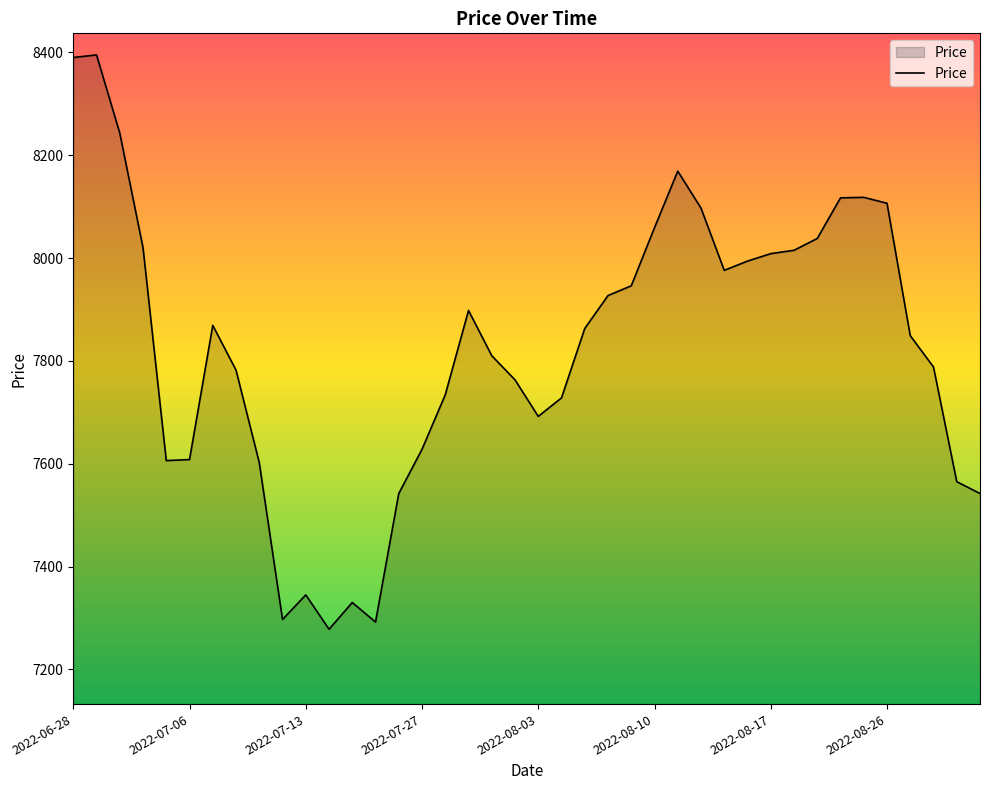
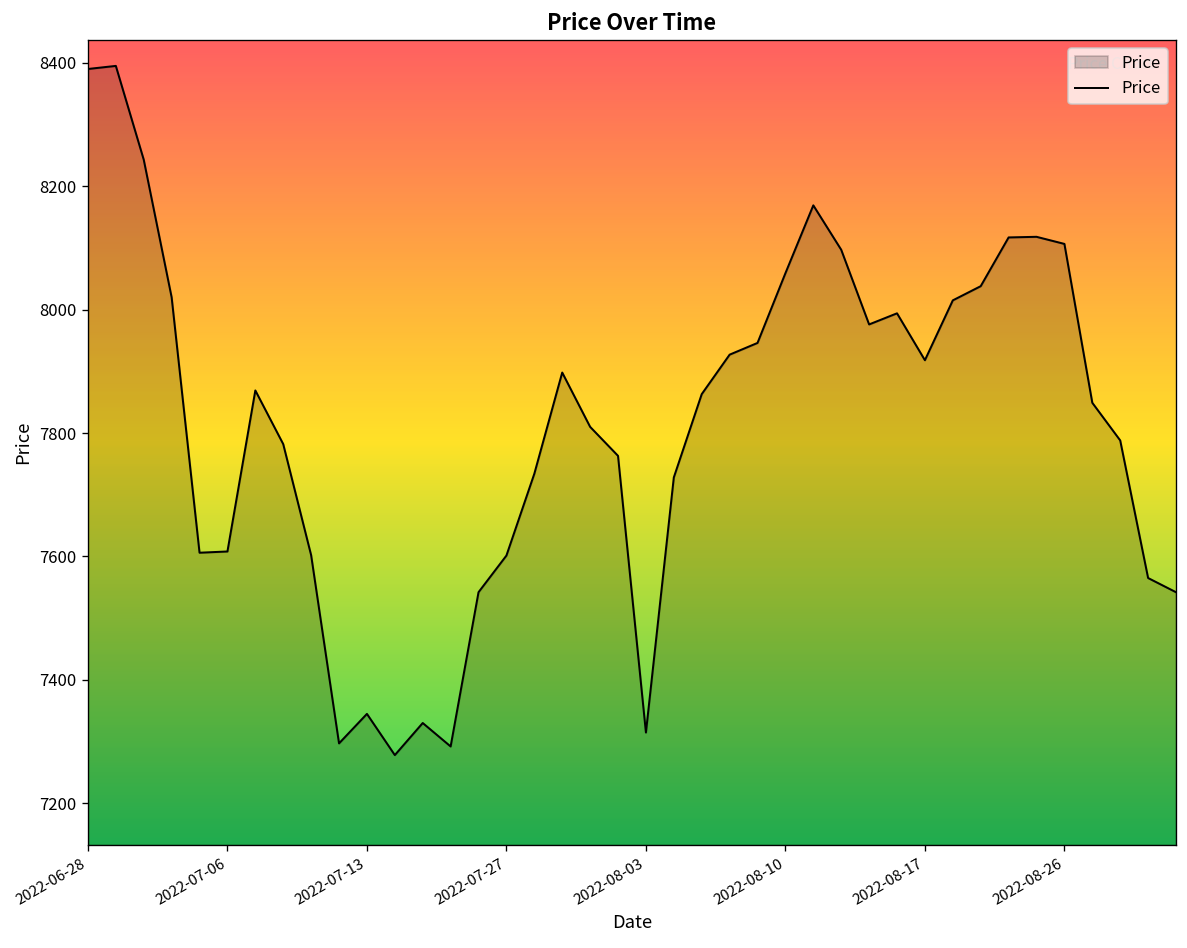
  {
    "2022-06-28": 8390,
    "2022-07-06": 7610,
    "2022-07-13": 7340,
-   "2022-07-27": 7630,
-   "2022-08-03": 7690,
+   "2022-07-27": 7600,
+   "2022-08-03": 7310,
    "2022-08-10": 8060,
-   "2022-08-17": 8010,
+   "2022-08-17": 7920,
    "2022-08-26": 8110
  }
